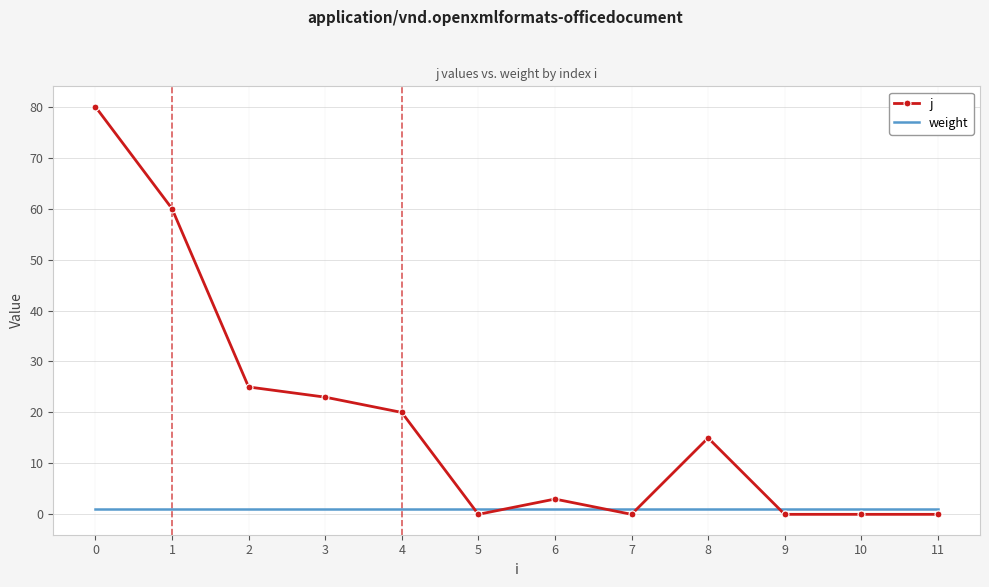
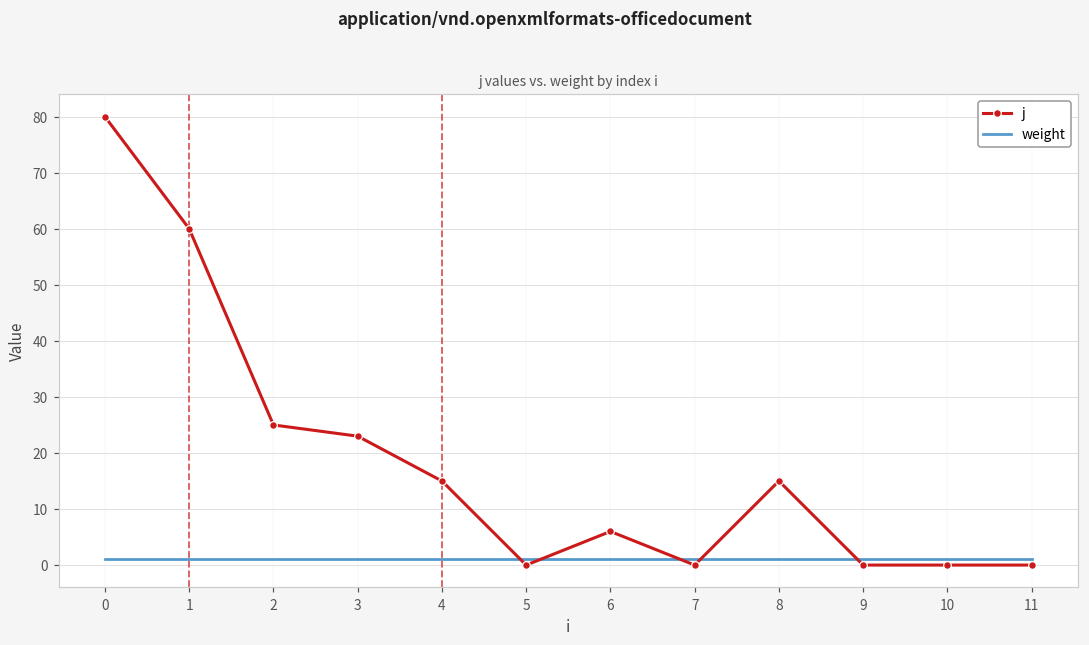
  {
    "j": {
      "0": 80,
      "1": 60,
      "2": 25,
      "3": 23,
-     "4": 20,
+     "4": 15,
      "5": 0,
-     "6": 3,
+     "6": 6,
      "7": 0,
      "8": 15,
      "9": 0,
      "10": 0,
      "11": 0
    },
    "weight": {
      "0": 1,
      "1": 1,
      "2": 1,
      "3": 1,
      "4": 1,
      "5": 1,
      "6": 1,
      "7": 1,
      "8": 1,
      "9": 1,
      "10": 1,
      "11": 1
    }
  }
